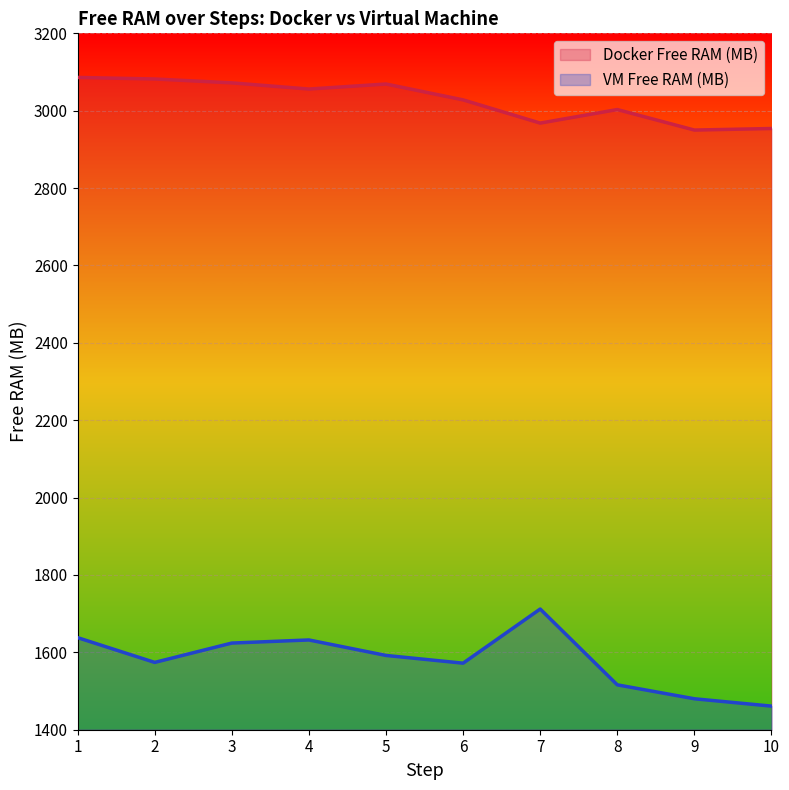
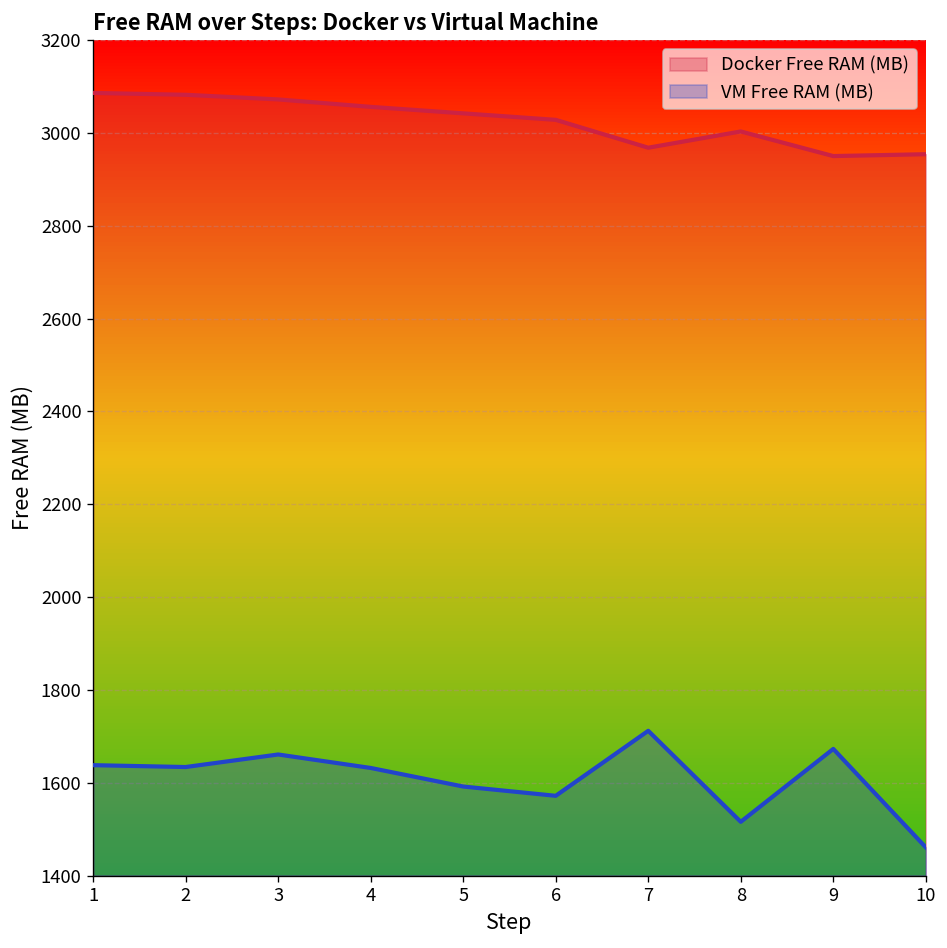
  {
    "Docker Free RAM (MB)": {
      "1": 3090,
      "2": 3080,
      "3": 3070,
      "4": 3060,
-     "5": 3070,
+     "5": 3040,
      "6": 3030,
      "7": 2970,
      "8": 3000,
      "9": 2950,
      "10": 2950
    },
    "VM Free RAM (MB)": {
      "1": 1640,
-     "2": 1570,
-     "3": 1620,
+     "2": 1630,
+     "3": 1660,
      "4": 1630,
      "5": 1590,
      "6": 1570,
      "7": 1710,
      "8": 1520,
-     "9": 1480,
+     "9": 1670,
      "10": 1460
    }
  }
